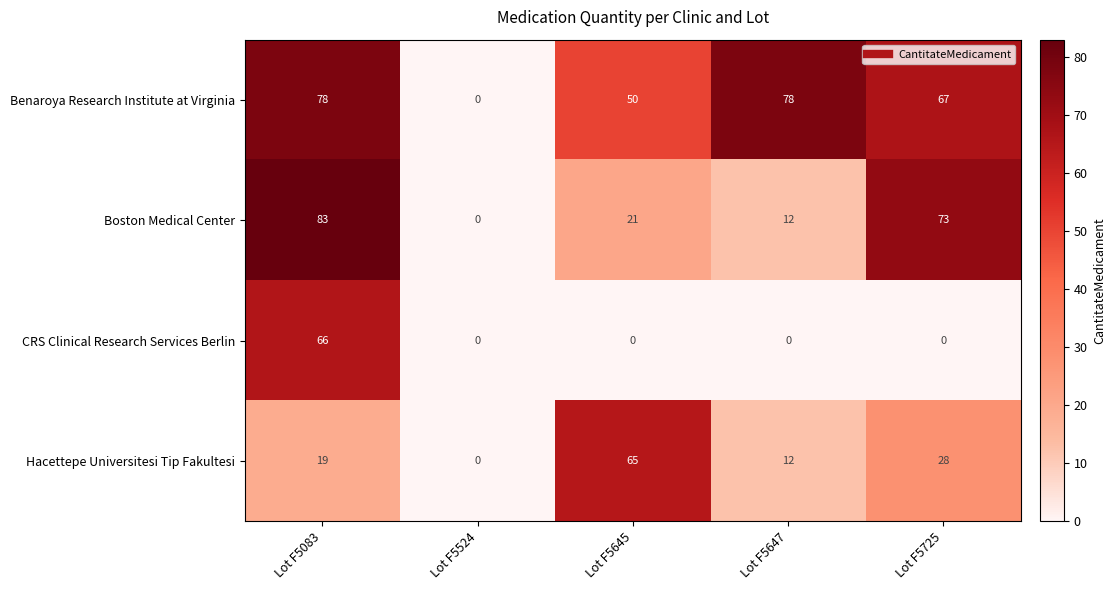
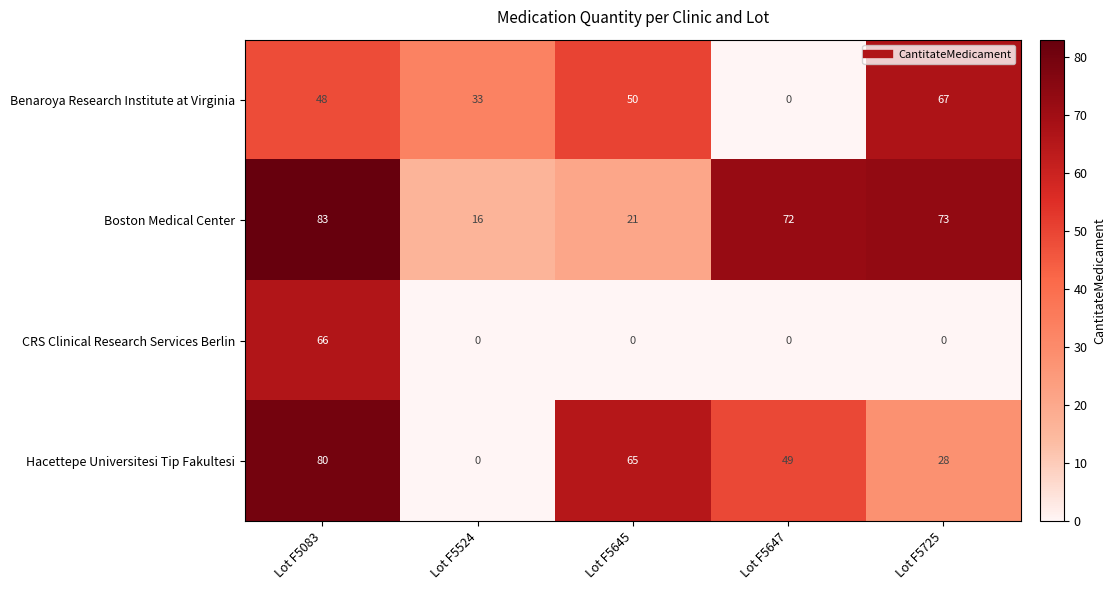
  {
    "Benaroya Research Institute at Virginia": {
-     "Lot F5083": 78,
-     "Lot F5524": 0,
+     "Lot F5083": 48,
+     "Lot F5524": 33,
      "Lot F5645": 50,
-     "Lot F5647": 78,
+     "Lot F5647": 0,
      "Lot F5725": 67
    },
    "Boston Medical Center": {
      "Lot F5083": 83,
-     "Lot F5524": 0,
+     "Lot F5524": 16,
      "Lot F5645": 21,
-     "Lot F5647": 12,
+     "Lot F5647": 72,
      "Lot F5725": 73
    },
    "CRS Clinical Research Services Berlin": {
      "Lot F5083": 66,
      "Lot F5524": 0,
      "Lot F5645": 0,
      "Lot F5647": 0,
      "Lot F5725": 0
    },
    "Hacettepe Universitesi Tip Fakultesi": {
-     "Lot F5083": 19,
+     "Lot F5083": 80,
      "Lot F5524": 0,
      "Lot F5645": 65,
-     "Lot F5647": 12,
+     "Lot F5647": 49,
      "Lot F5725": 28
    }
  }
